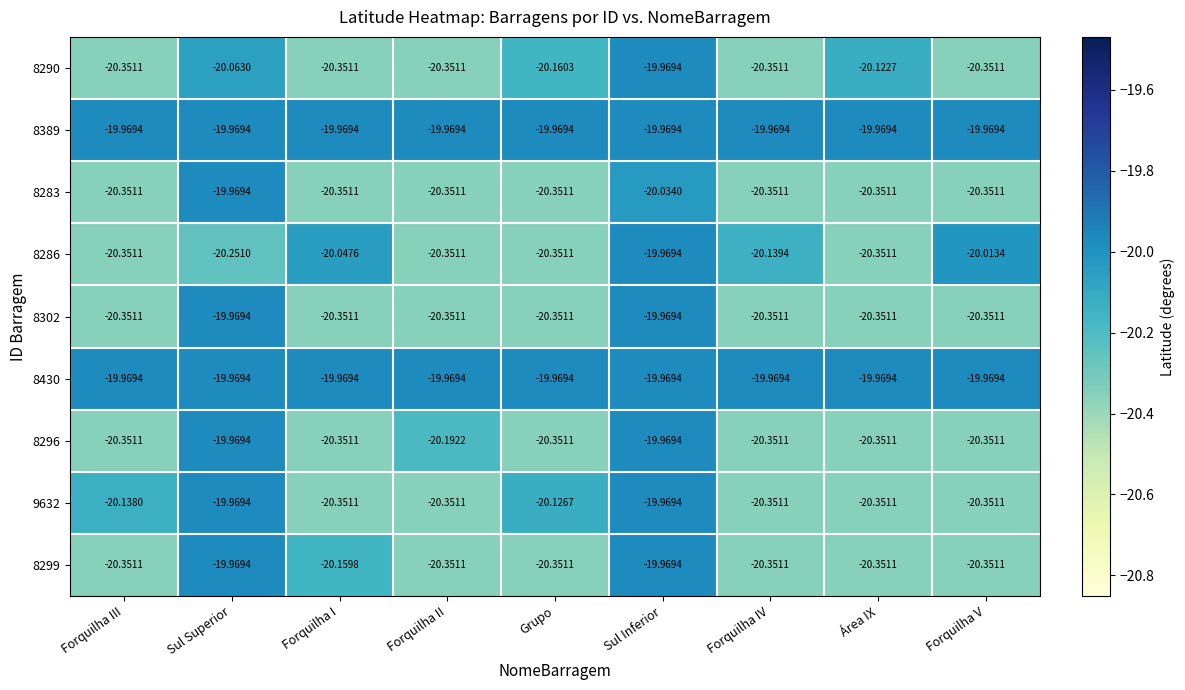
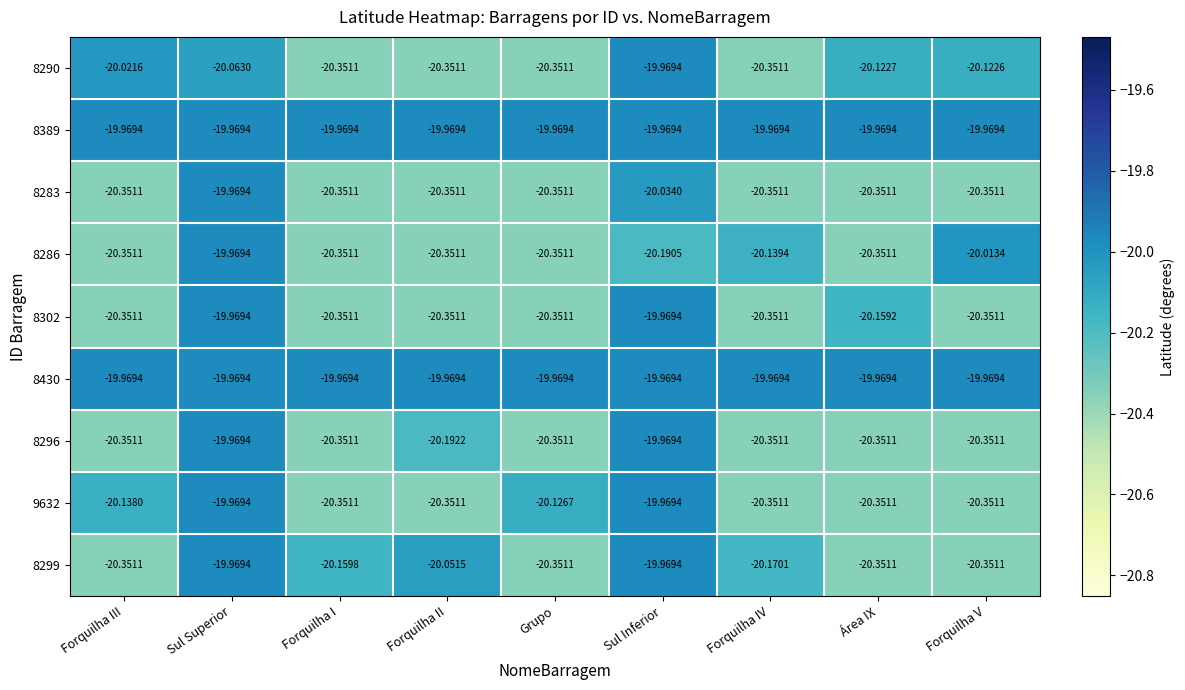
  {
    "8290": {
-     "Forquilha III": -20.3511,
+     "Forquilha III": -20.0216,
      "Sul Superior": -20.0630,
      "Forquilha I": -20.3511,
      "Forquilha II": -20.3511,
-     "Grupo": -20.1603,
+     "Grupo": -20.3511,
      "Sul Inferior": -19.9694,
      "Forquilha IV": -20.3511,
      "Área IX": -20.1227,
-     "Forquilha V": -20.3511
+     "Forquilha V": -20.1226
    },
    "8389": {
      "Forquilha III": -19.9694,
      "Sul Superior": -19.9694,
      "Forquilha I": -19.9694,
      "Forquilha II": -19.9694,
      "Grupo": -19.9694,
      "Sul Inferior": -19.9694,
      "Forquilha IV": -19.9694,
      "Área IX": -19.9694,
      "Forquilha V": -19.9694
    },
    "8283": {
      "Forquilha III": -20.3511,
      "Sul Superior": -19.9694,
      "Forquilha I": -20.3511,
      "Forquilha II": -20.3511,
      "Grupo": -20.3511,
      "Sul Inferior": -20.0340,
      "Forquilha IV": -20.3511,
      "Área IX": -20.3511,
      "Forquilha V": -20.3511
    },
    "8286": {
      "Forquilha III": -20.3511,
-     "Sul Superior": -20.2510,
-     "Forquilha I": -20.0476,
+     "Sul Superior": -19.9694,
+     "Forquilha I": -20.3511,
      "Forquilha II": -20.3511,
      "Grupo": -20.3511,
-     "Sul Inferior": -19.9694,
+     "Sul Inferior": -20.1905,
      "Forquilha IV": -20.1394,
      "Área IX": -20.3511,
      "Forquilha V": -20.0134
    },
    "8302": {
      "Forquilha III": -20.3511,
      "Sul Superior": -19.9694,
      "Forquilha I": -20.3511,
      "Forquilha II": -20.3511,
      "Grupo": -20.3511,
      "Sul Inferior": -19.9694,
      "Forquilha IV": -20.3511,
-     "Área IX": -20.3511,
+     "Área IX": -20.1592,
      "Forquilha V": -20.3511
    },
    "8430": {
      "Forquilha III": -19.9694,
      "Sul Superior": -19.9694,
      "Forquilha I": -19.9694,
      "Forquilha II": -19.9694,
      "Grupo": -19.9694,
      "Sul Inferior": -19.9694,
      "Forquilha IV": -19.9694,
      "Área IX": -19.9694,
      "Forquilha V": -19.9694
    },
    "8296": {
      "Forquilha III": -20.3511,
      "Sul Superior": -19.9694,
      "Forquilha I": -20.3511,
      "Forquilha II": -20.1922,
      "Grupo": -20.3511,
      "Sul Inferior": -19.9694,
      "Forquilha IV": -20.3511,
      "Área IX": -20.3511,
      "Forquilha V": -20.3511
    },
    "9632": {
      "Forquilha III": -20.1380,
      "Sul Superior": -19.9694,
      "Forquilha I": -20.3511,
      "Forquilha II": -20.3511,
      "Grupo": -20.1267,
      "Sul Inferior": -19.9694,
      "Forquilha IV": -20.3511,
      "Área IX": -20.3511,
      "Forquilha V": -20.3511
    },
    "8299": {
      "Forquilha III": -20.3511,
      "Sul Superior": -19.9694,
      "Forquilha I": -20.1598,
-     "Forquilha II": -20.3511,
+     "Forquilha II": -20.0515,
      "Grupo": -20.3511,
      "Sul Inferior": -19.9694,
-     "Forquilha IV": -20.3511,
+     "Forquilha IV": -20.1701,
      "Área IX": -20.3511,
      "Forquilha V": -20.3511
    }
  }
